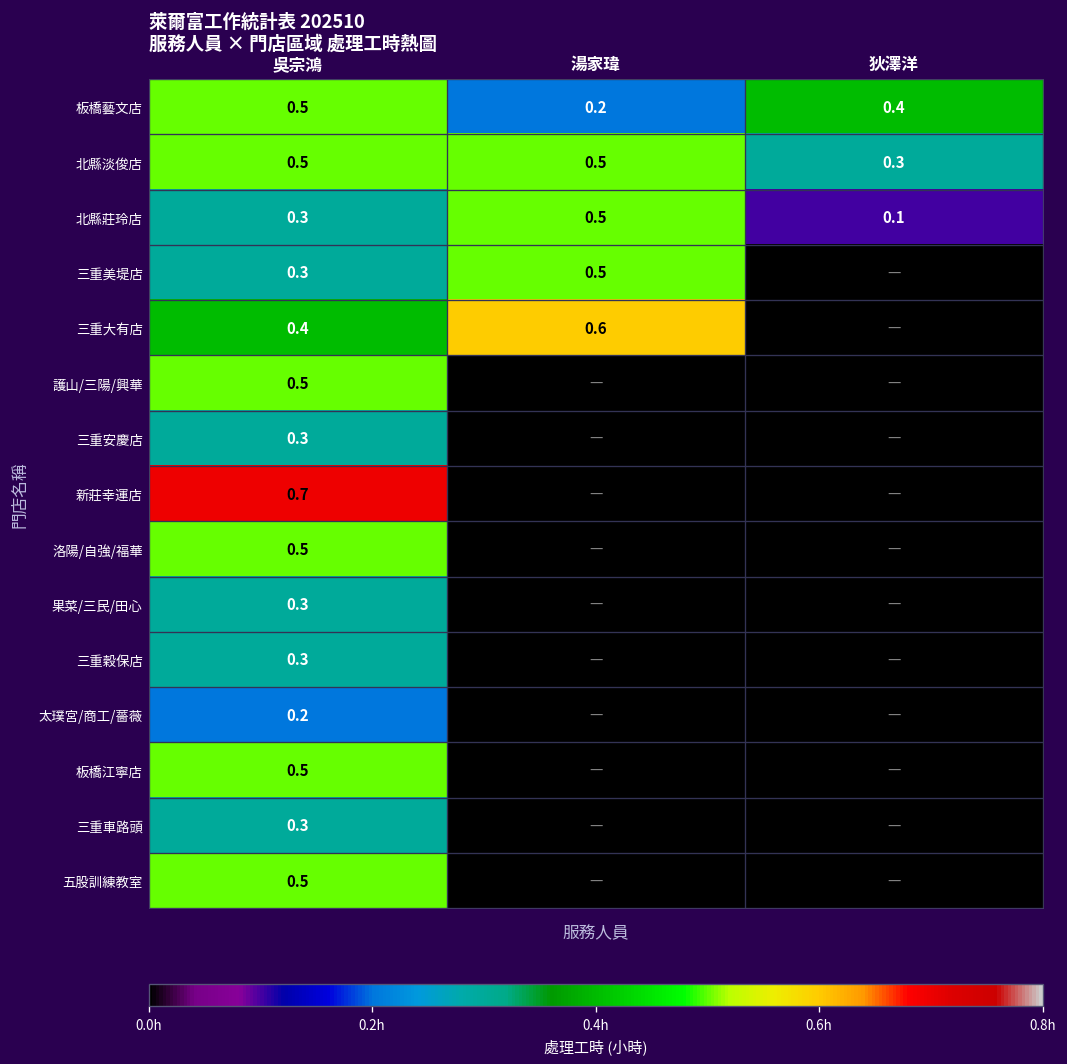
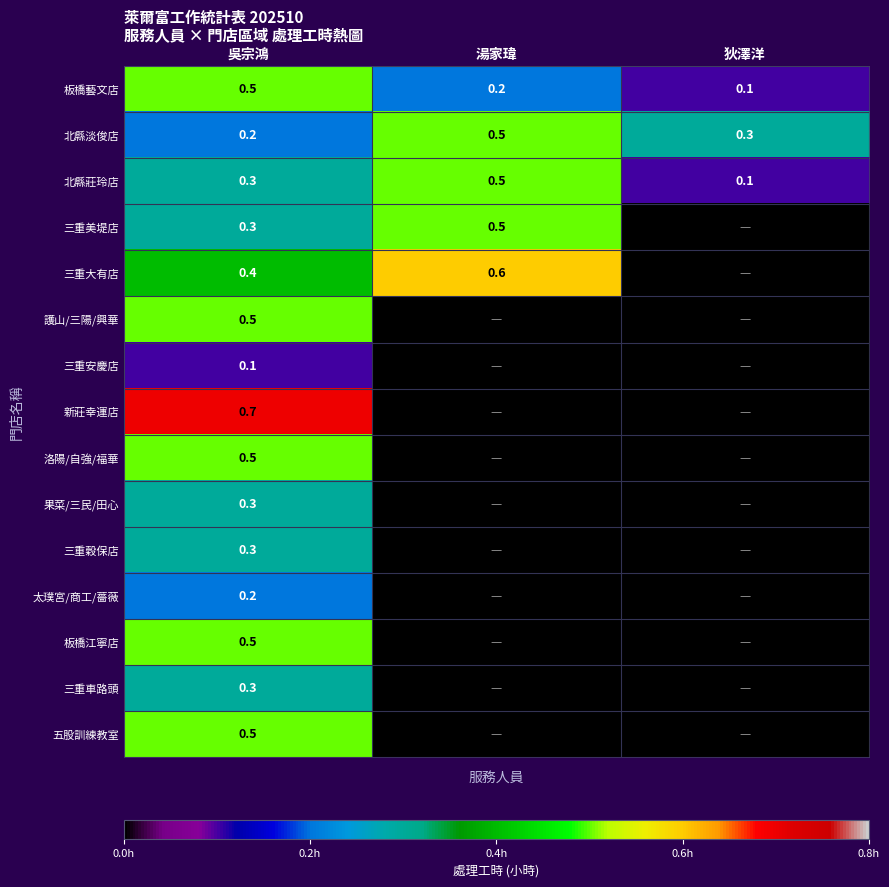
  {
    "板橋藝文店": {
      "吳宗鴻": 0.5,
      "湯家瑋": 0.2,
-     "狄澤洋": 0.4
+     "狄澤洋": 0.1
    },
    "北縣淡俊店": {
-     "吳宗鴻": 0.5,
+     "吳宗鴻": 0.2,
      "湯家瑋": 0.5,
      "狄澤洋": 0.3
    },
    "北縣莊玲店": {
      "吳宗鴻": 0.3,
      "湯家瑋": 0.5,
      "狄澤洋": 0.1
    },
    "三重美堤店": {
      "吳宗鴻": 0.3,
      "湯家瑋": 0.5
    },
    "三重大有店": {
      "吳宗鴻": 0.4,
      "湯家瑋": 0.6
    },
    "護山/三陽/興華": {
      "吳宗鴻": 0.5
    },
    "三重安慶店": {
-     "吳宗鴻": 0.3
+     "吳宗鴻": 0.1
    },
    "新莊幸運店": {
      "吳宗鴻": 0.7
    },
    "洛陽/自強/福華": {
      "吳宗鴻": 0.5
    },
    "果菜/三民/田心": {
      "吳宗鴻": 0.3
    },
    "三重穀保店": {
      "吳宗鴻": 0.3
    },
    "太璞宮/商工/薔薇": {
      "吳宗鴻": 0.2
    },
    "板橋江寧店": {
      "吳宗鴻": 0.5
    },
    "三重車路頭": {
      "吳宗鴻": 0.3
    },
    "五股訓練教室": {
      "吳宗鴻": 0.5
    }
  }
